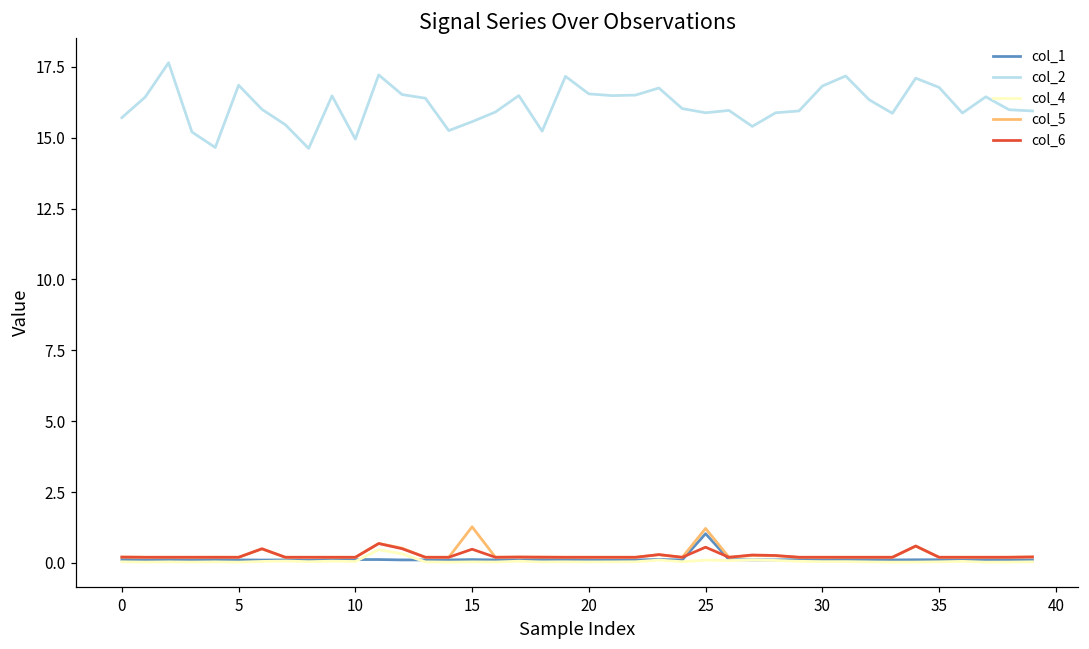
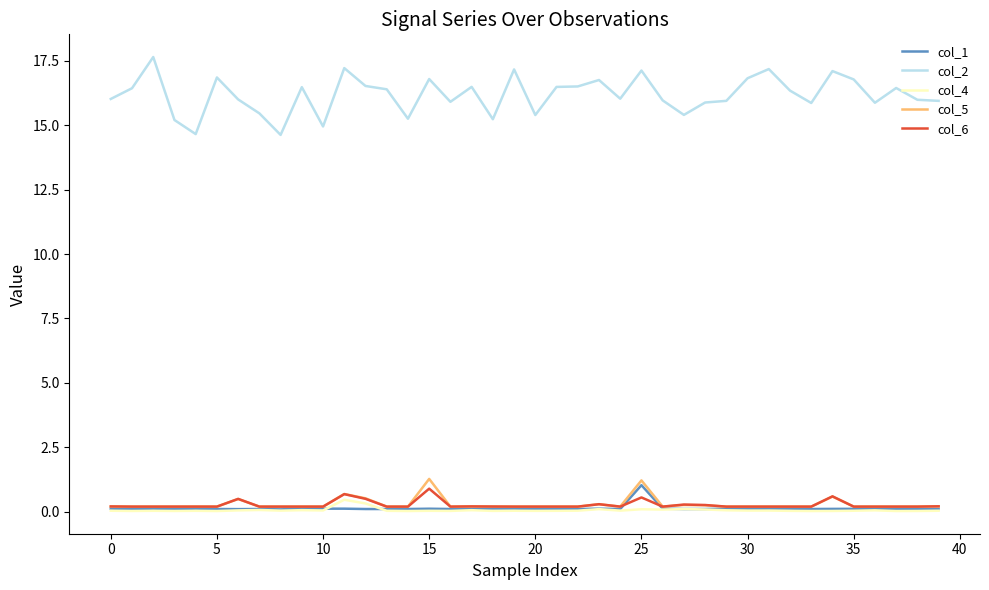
  {
    "col_1": {
      "25": 1.0
    },
    "col_2": {
-     "0": 15.7,
+     "0": 16.0,
      "5": 16.8,
      "10": 14.9,
-     "15": 15.6,
-     "20": 16.5,
-     "25": 15.9,
+     "15": 16.8,
+     "20": 15.4,
+     "25": 17.1,
      "30": 16.8,
      "35": 16.8
    },
    "col_4": {
      "25": 0.1
    },
    "col_5": {
      "15": 1.3,
      "25": 1.2
    },
    "col_6": {
-     "15": 0.5,
+     "15": 0.9,
      "25": 0.6
    }
  }
